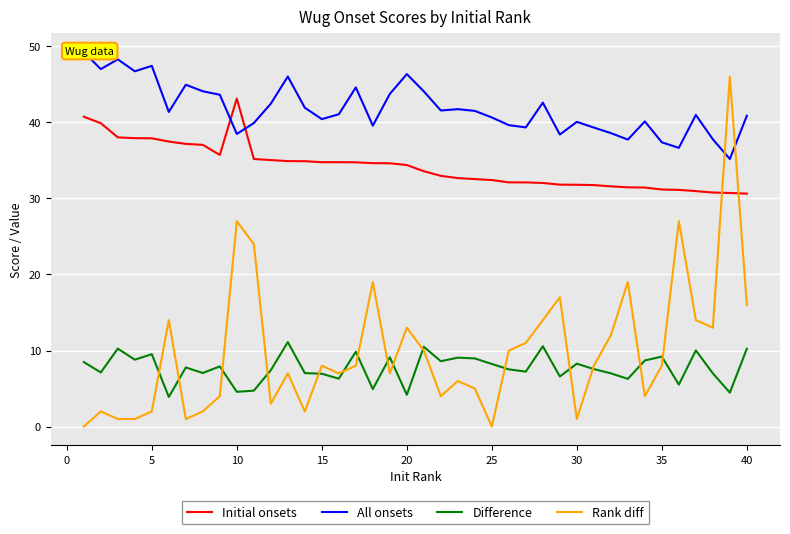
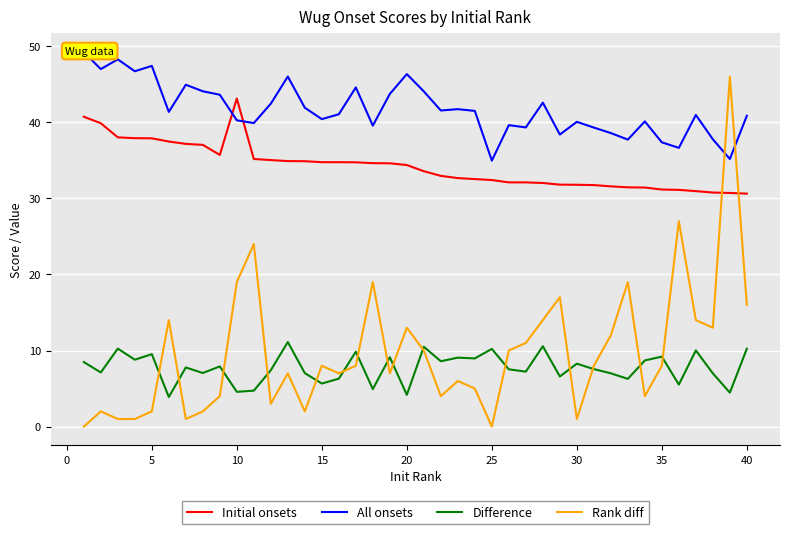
  {
    "Initial onsets": {
      "5": 38,
      "10": 43,
      "15": 35,
      "20": 34,
      "25": 32,
      "30": 32,
      "35": 31,
      "40": 31
    },
    "All onsets": {
      "5": 47,
-     "10": 38,
+     "10": 40,
      "15": 40,
      "20": 46,
-     "25": 41,
+     "25": 35,
      "30": 40,
      "35": 37,
      "40": 41
    },
    "Difference": {
      "5": 10,
      "10": 5,
-     "15": 7,
+     "15": 6,
      "20": 4,
-     "25": 8,
+     "25": 10,
      "30": 8,
      "35": 9,
      "40": 10
    },
    "Rank diff": {
      "5": 2,
-     "10": 27,
+     "10": 19,
      "15": 8,
      "20": 13,
      "25": 0,
      "30": 1,
      "35": 8,
      "40": 16
    }
  }
